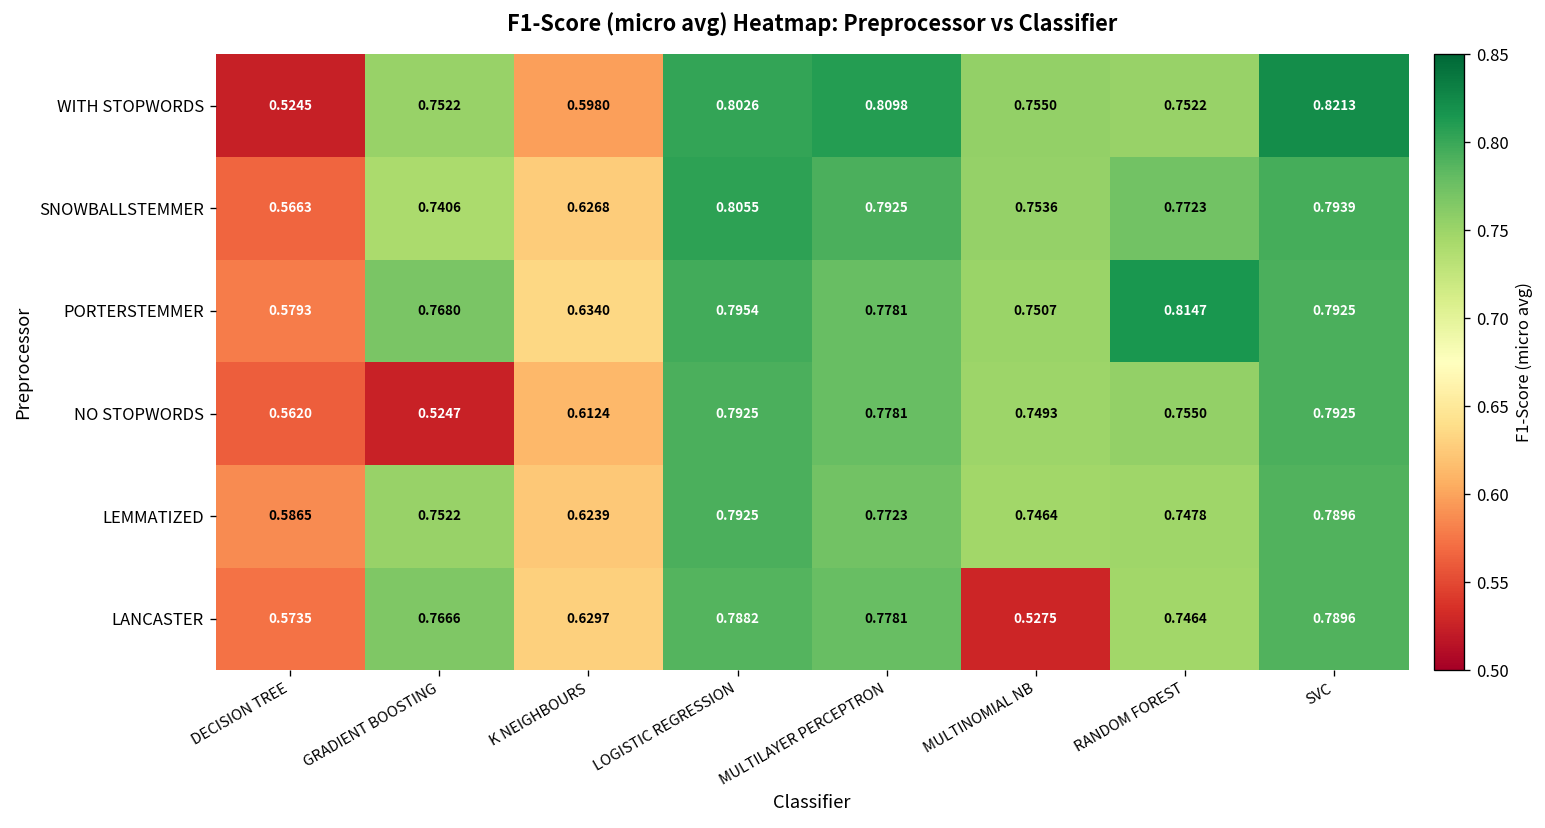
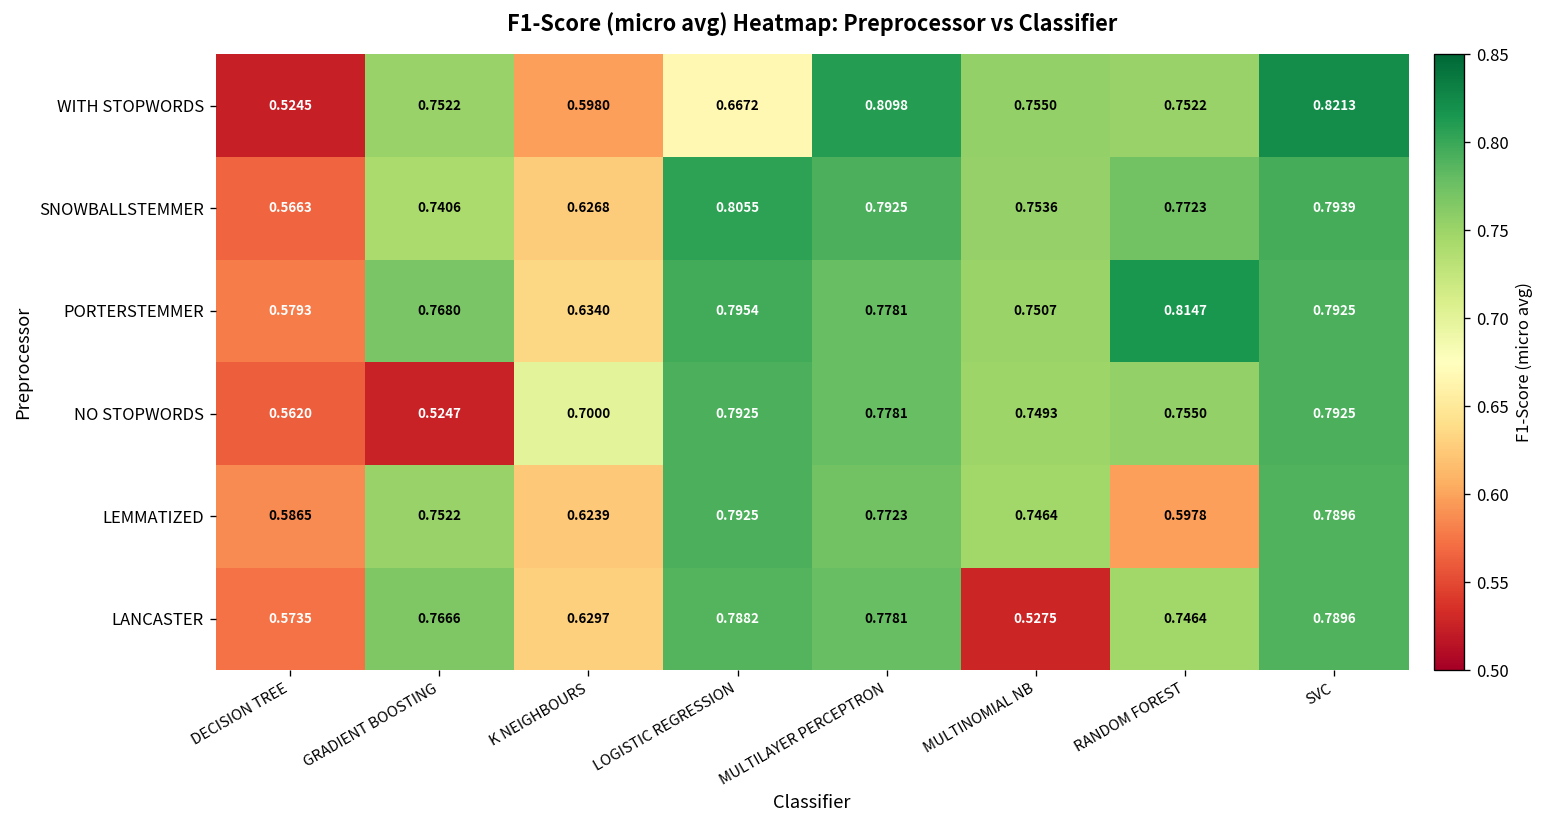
  {
    "WITH STOPWORDS": {
      "DECISION TREE": 0.5245,
      "GRADIENT BOOSTING": 0.7522,
      "K NEIGHBOURS": 0.5980,
-     "LOGISTIC REGRESSION": 0.8026,
+     "LOGISTIC REGRESSION": 0.6672,
      "MULTILAYER PERCEPTRON": 0.8098,
      "MULTINOMIAL NB": 0.7550,
      "RANDOM FOREST": 0.7522,
      "SVC": 0.8213
    },
    "SNOWBALLSTEMMER": {
      "DECISION TREE": 0.5663,
      "GRADIENT BOOSTING": 0.7406,
      "K NEIGHBOURS": 0.6268,
      "LOGISTIC REGRESSION": 0.8055,
      "MULTILAYER PERCEPTRON": 0.7925,
      "MULTINOMIAL NB": 0.7536,
      "RANDOM FOREST": 0.7723,
      "SVC": 0.7939
    },
    "PORTERSTEMMER": {
      "DECISION TREE": 0.5793,
      "GRADIENT BOOSTING": 0.7680,
      "K NEIGHBOURS": 0.6340,
      "LOGISTIC REGRESSION": 0.7954,
      "MULTILAYER PERCEPTRON": 0.7781,
      "MULTINOMIAL NB": 0.7507,
      "RANDOM FOREST": 0.8147,
      "SVC": 0.7925
    },
    "NO STOPWORDS": {
      "DECISION TREE": 0.5620,
      "GRADIENT BOOSTING": 0.5247,
-     "K NEIGHBOURS": 0.6124,
+     "K NEIGHBOURS": 0.7000,
      "LOGISTIC REGRESSION": 0.7925,
      "MULTILAYER PERCEPTRON": 0.7781,
      "MULTINOMIAL NB": 0.7493,
      "RANDOM FOREST": 0.7550,
      "SVC": 0.7925
    },
    "LEMMATIZED": {
      "DECISION TREE": 0.5865,
      "GRADIENT BOOSTING": 0.7522,
      "K NEIGHBOURS": 0.6239,
      "LOGISTIC REGRESSION": 0.7925,
      "MULTILAYER PERCEPTRON": 0.7723,
      "MULTINOMIAL NB": 0.7464,
-     "RANDOM FOREST": 0.7478,
+     "RANDOM FOREST": 0.5978,
      "SVC": 0.7896
    },
    "LANCASTER": {
      "DECISION TREE": 0.5735,
      "GRADIENT BOOSTING": 0.7666,
      "K NEIGHBOURS": 0.6297,
      "LOGISTIC REGRESSION": 0.7882,
      "MULTILAYER PERCEPTRON": 0.7781,
      "MULTINOMIAL NB": 0.5275,
      "RANDOM FOREST": 0.7464,
      "SVC": 0.7896
    }
  }
